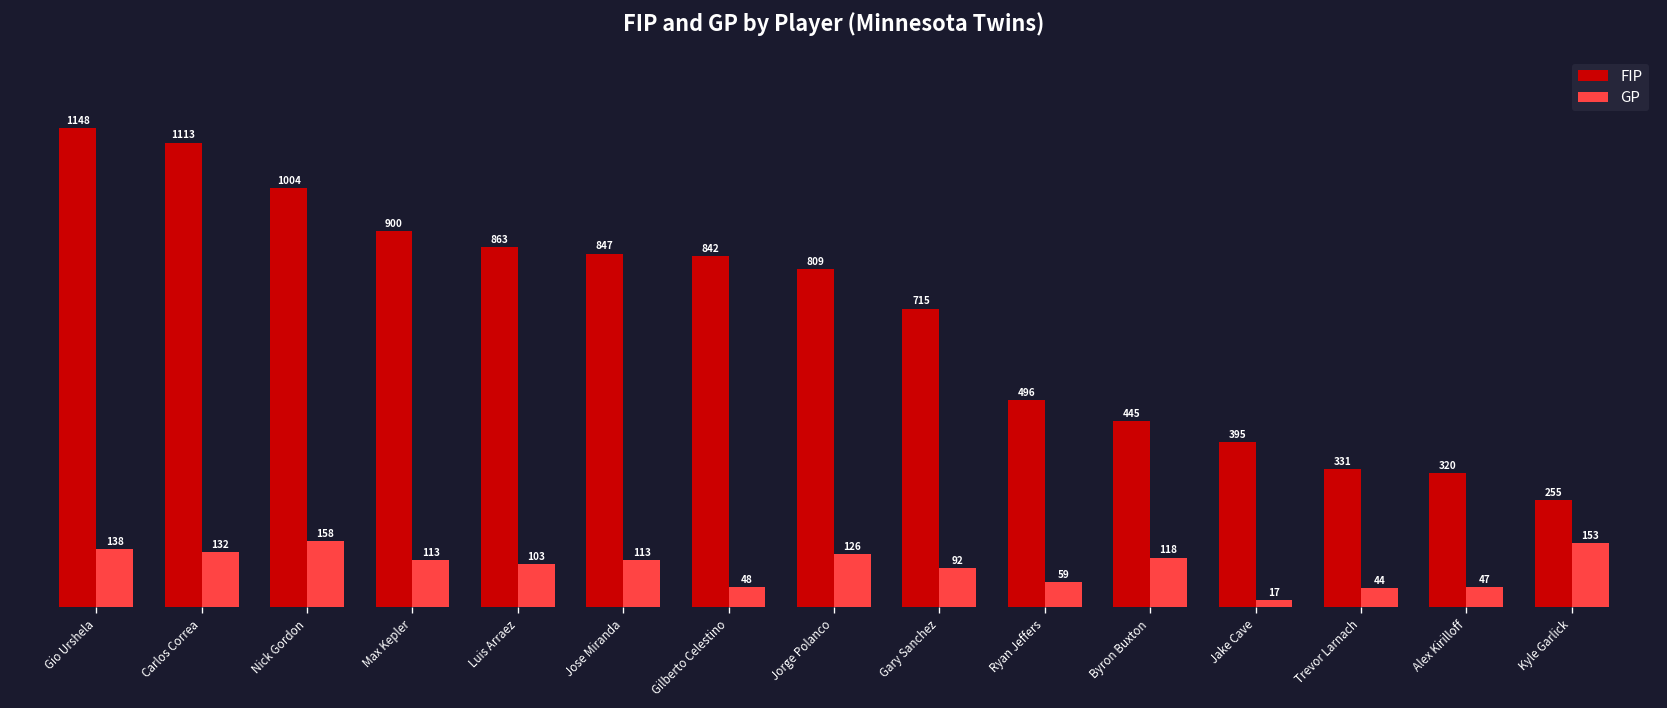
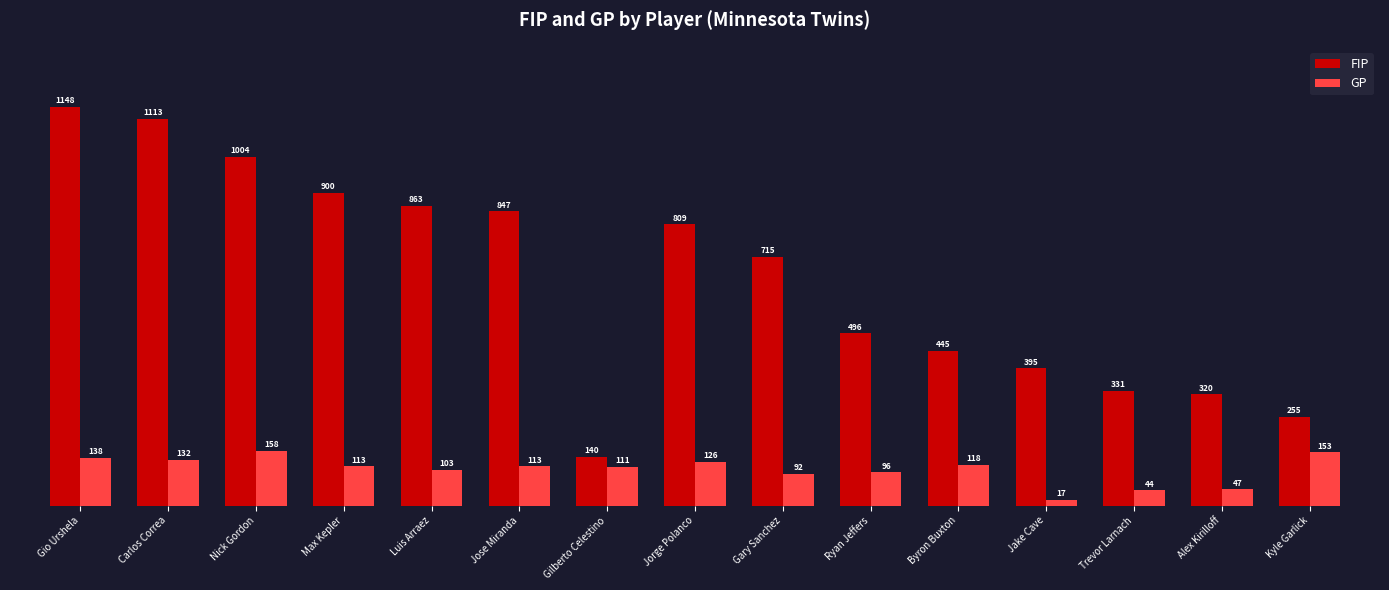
  {
    "FIP": {
      "Gio Urshela": 1148,
      "Carlos Correa": 1113,
      "Nick Gordon": 1004,
      "Max Kepler": 900,
      "Luis Arraez": 863,
      "Jose Miranda": 847,
-     "Gilberto Celestino": 842,
+     "Gilberto Celestino": 140,
      "Jorge Polanco": 809,
      "Gary Sanchez": 715,
      "Ryan Jeffers": 496,
      "Byron Buxton": 445,
      "Jake Cave": 395,
      "Trevor Larnach": 331,
      "Alex Kirilloff": 320,
      "Kyle Garlick": 255
    },
    "GP": {
      "Gio Urshela": 138,
      "Carlos Correa": 132,
      "Nick Gordon": 158,
      "Max Kepler": 113,
      "Luis Arraez": 103,
      "Jose Miranda": 113,
-     "Gilberto Celestino": 48,
+     "Gilberto Celestino": 111,
      "Jorge Polanco": 126,
      "Gary Sanchez": 92,
-     "Ryan Jeffers": 59,
+     "Ryan Jeffers": 96,
      "Byron Buxton": 118,
      "Jake Cave": 17,
      "Trevor Larnach": 44,
      "Alex Kirilloff": 47,
      "Kyle Garlick": 153
    }
  }
